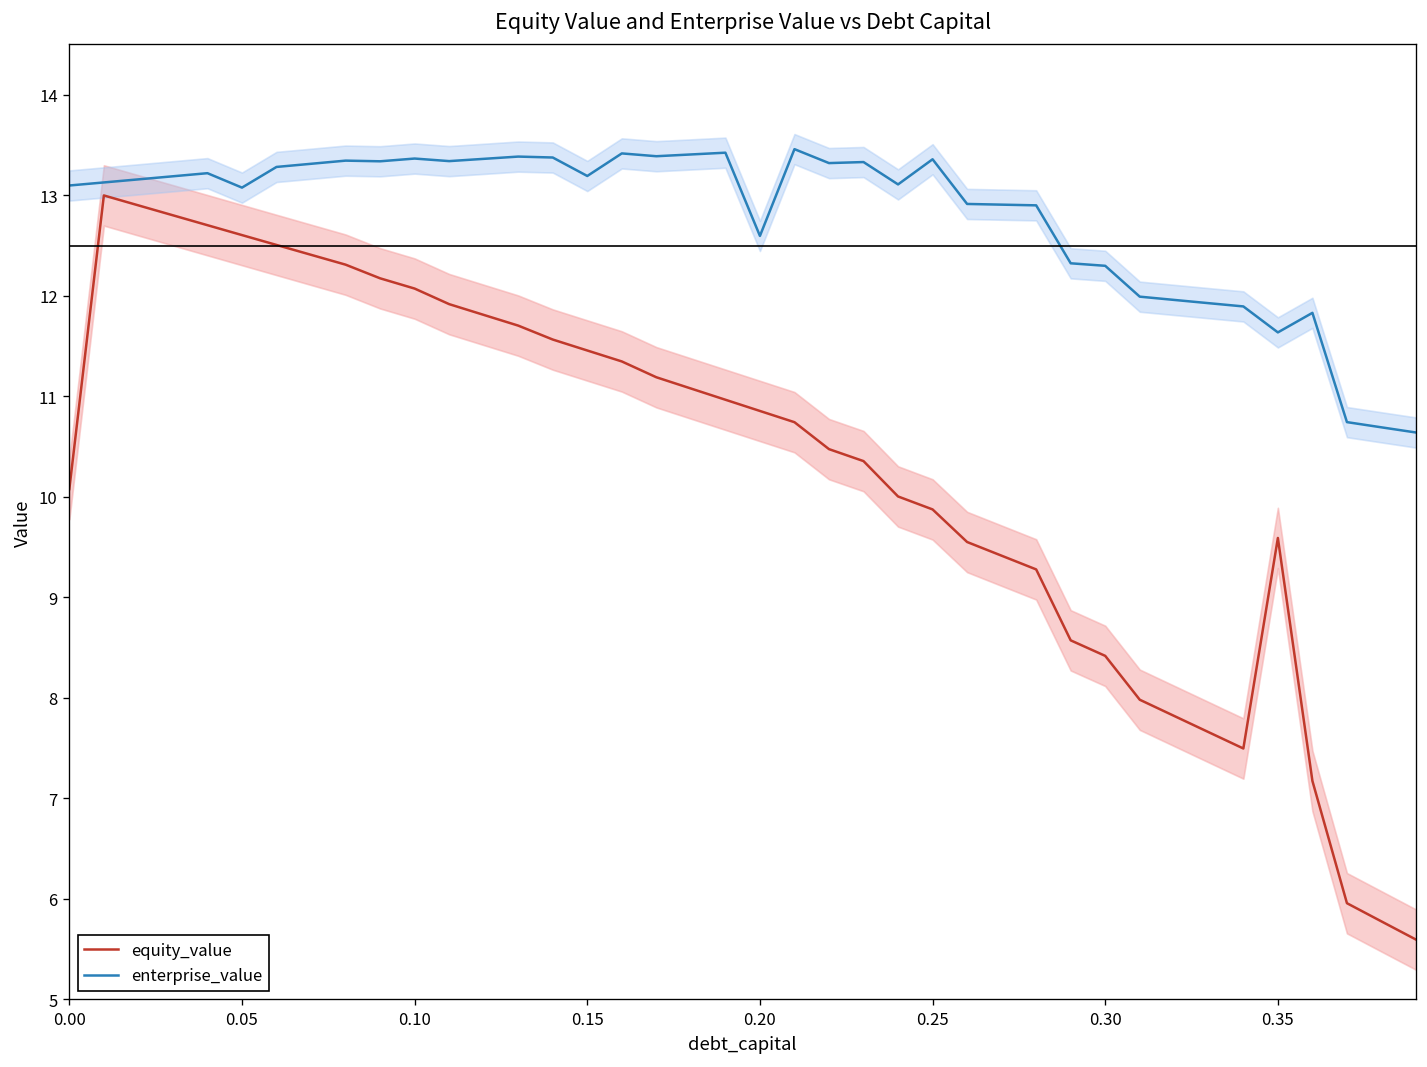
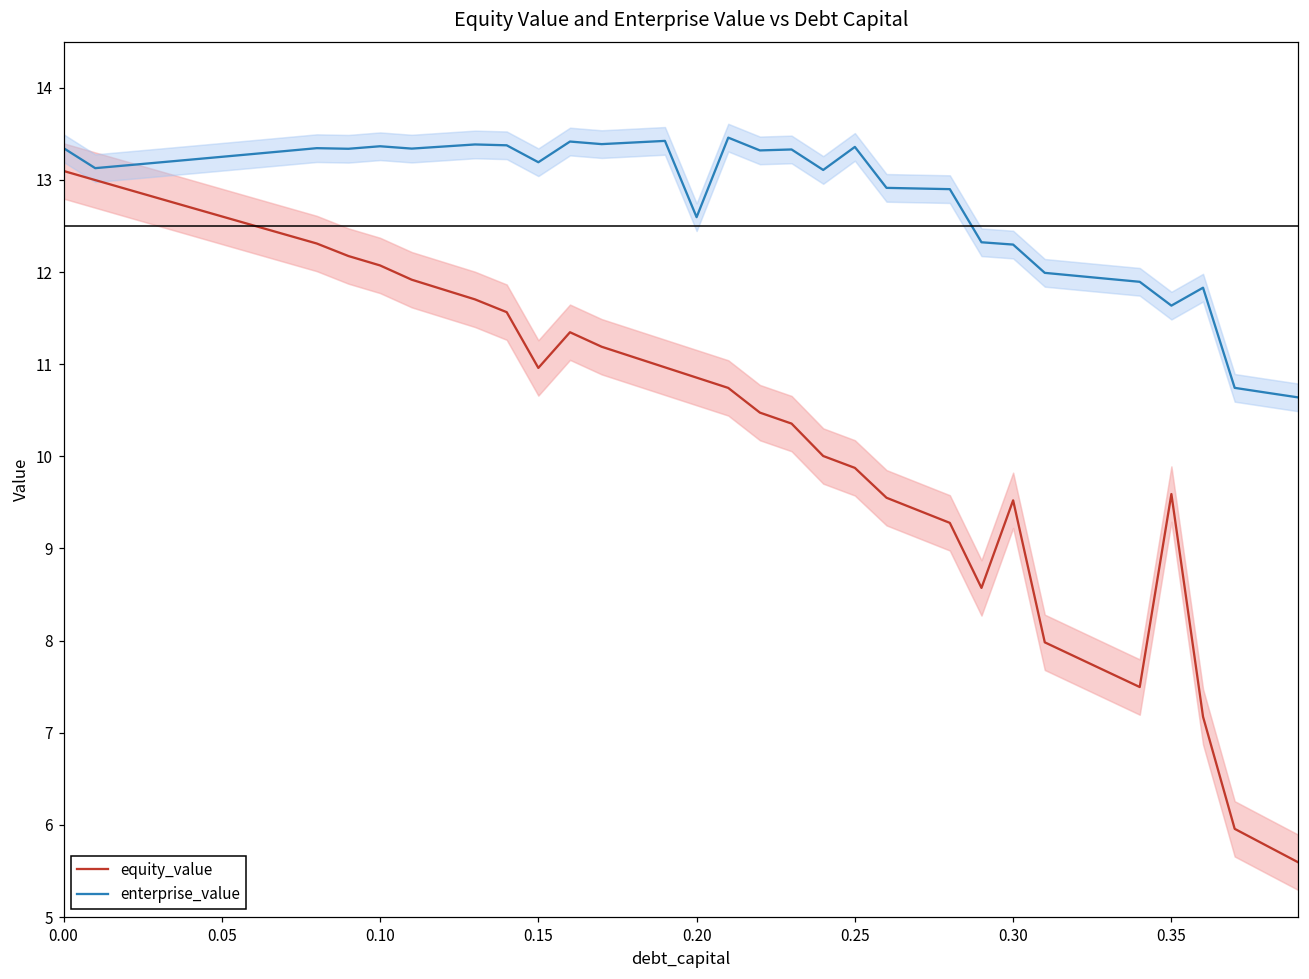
  {
    "equity_value": {
-     "0.00": 10.1,
+     "0.00": 13.1,
      "0.05": 12.6,
      "0.10": 12.1,
-     "0.15": 11.5,
+     "0.15": 11.0,
      "0.20": 10.9,
      "0.25": 9.9,
-     "0.30": 8.4,
+     "0.30": 9.5,
      "0.35": 9.6
    },
    "enterprise_value": {
-     "0.00": 13.1,
-     "0.05": 13.1,
+     "0.00": 13.3,
+     "0.05": 13.3,
      "0.10": 13.4,
      "0.15": 13.2,
      "0.20": 12.6,
      "0.25": 13.4,
      "0.30": 12.3,
      "0.35": 11.6
    }
  }
